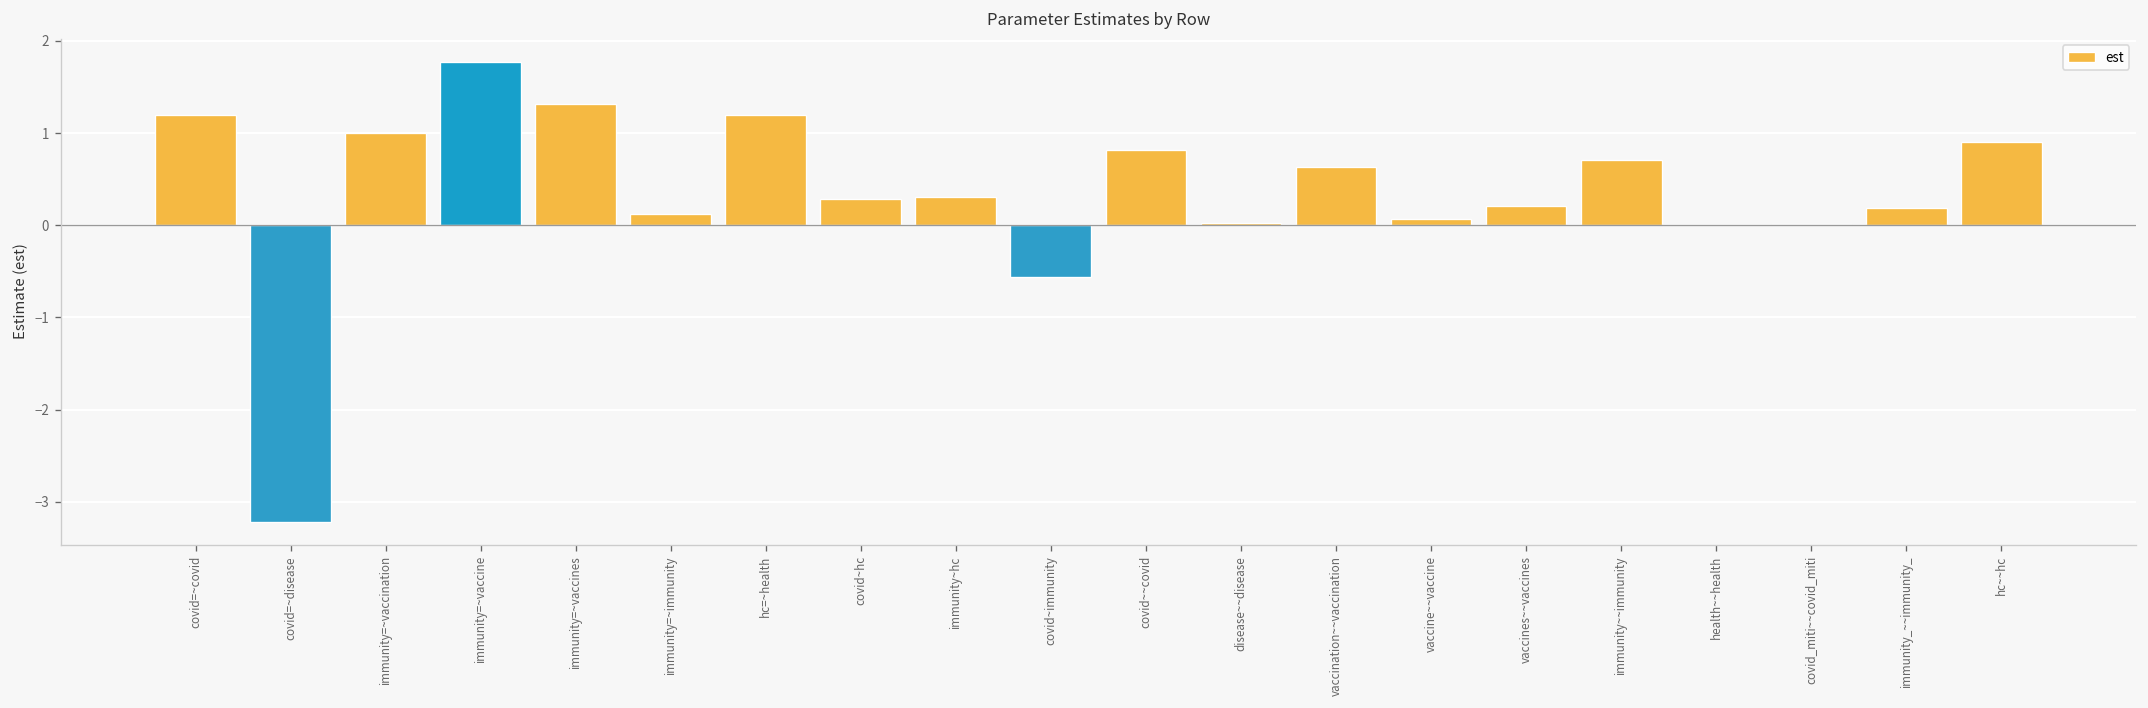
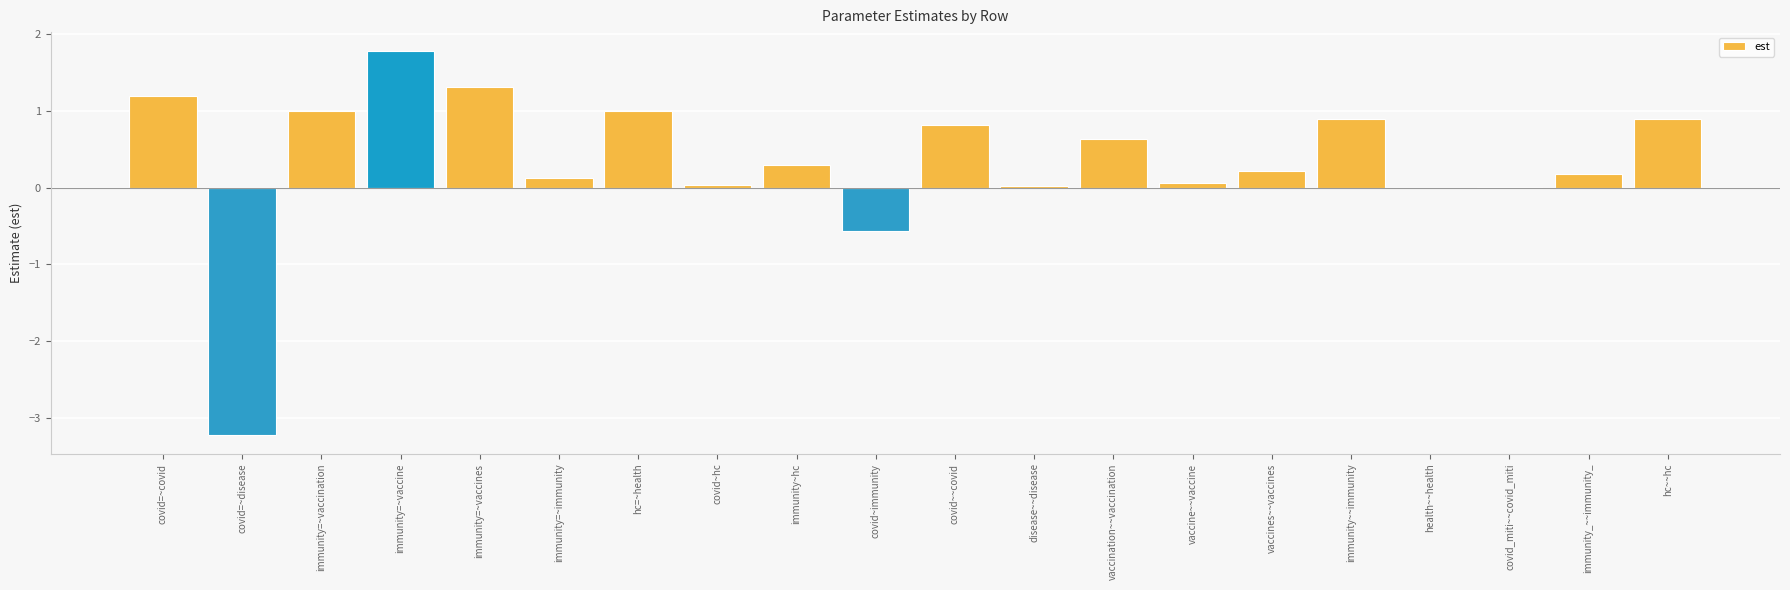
  {
    "covid=~covid": 1.2,
    "covid=~disease": -3.2,
    "immunity=~vaccination": 1.0,
    "immunity=~vaccine": 1.8,
    "immunity=~vaccines": 1.3,
    "immunity=~immunity": 0.1,
-   "hc=~health": 1.2,
-   "covid~hc": 0.3,
+   "hc=~health": 1.0,
+   "covid~hc": 0.0,
    "immunity~hc": 0.3,
    "covid~immunity": -0.6,
    "covid~~covid": 0.8,
    "vaccination~~vaccination": 0.6,
    "vaccine~~vaccine": 0.1,
    "vaccines~~vaccines": 0.2,
-   "immunity~~immunity": 0.7,
+   "immunity~~immunity": 0.9,
    "health~~health": 0.0,
    "immunity_~~immunity_": 0.2,
    "hc~~hc": 0.9
  }
